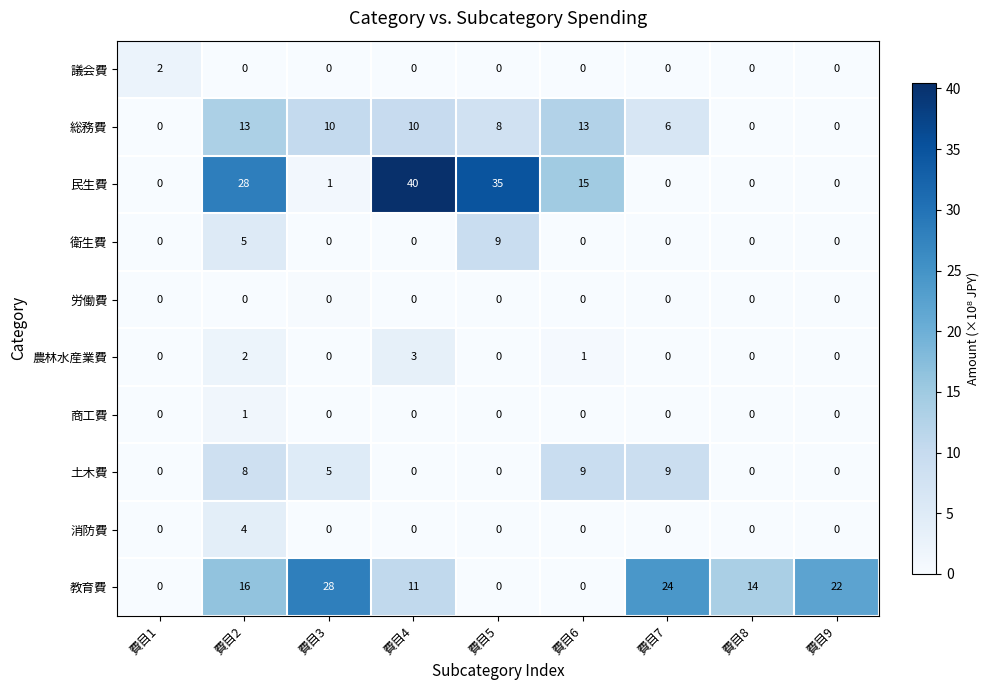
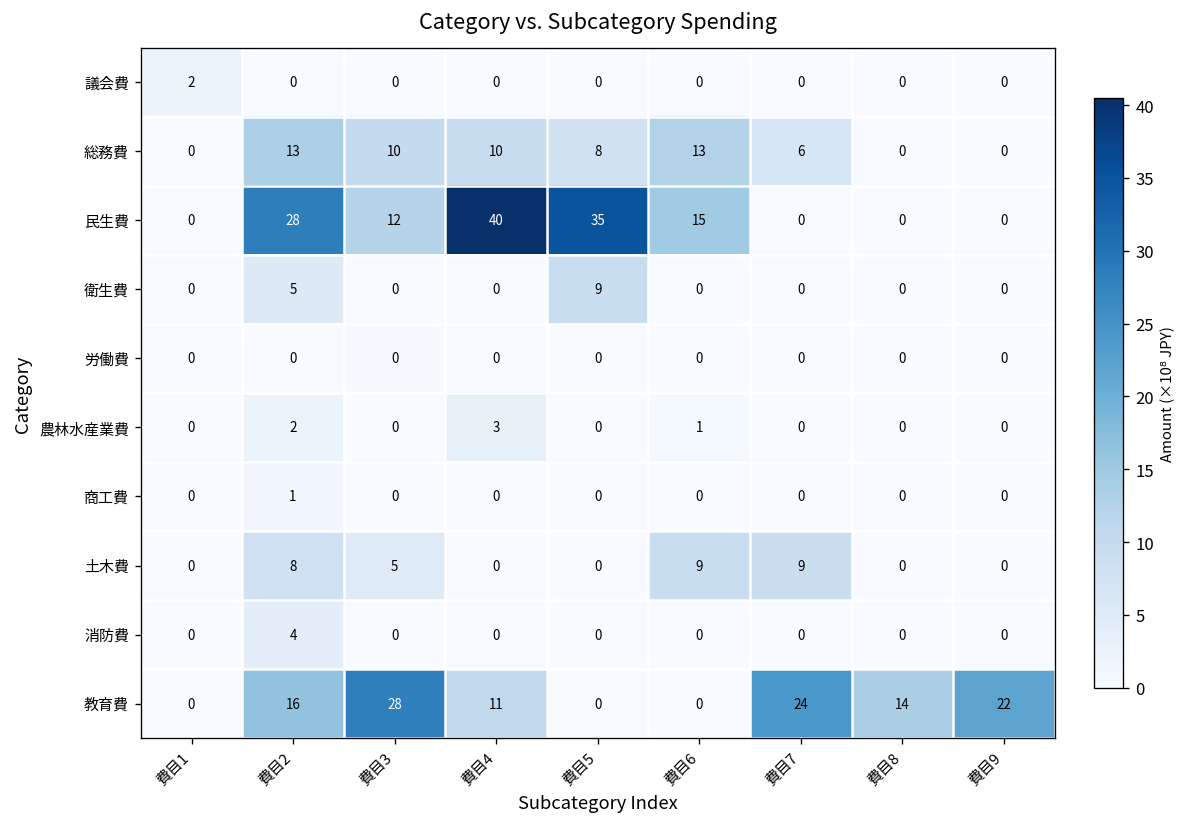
  {
    "議会費": {
      "費目1": 2,
      "費目2": 0,
      "費目3": 0,
      "費目4": 0,
      "費目5": 0,
      "費目6": 0,
      "費目7": 0,
      "費目8": 0,
      "費目9": 0
    },
    "総務費": {
      "費目1": 0,
      "費目2": 13,
      "費目3": 10,
      "費目4": 10,
      "費目5": 8,
      "費目6": 13,
      "費目7": 6,
      "費目8": 0,
      "費目9": 0
    },
    "民生費": {
      "費目1": 0,
      "費目2": 28,
-     "費目3": 1,
+     "費目3": 12,
      "費目4": 40,
      "費目5": 35,
      "費目6": 15,
      "費目7": 0,
      "費目8": 0,
      "費目9": 0
    },
    "衛生費": {
      "費目1": 0,
      "費目2": 5,
      "費目3": 0,
      "費目4": 0,
      "費目5": 9,
      "費目6": 0,
      "費目7": 0,
      "費目8": 0,
      "費目9": 0
    },
    "労働費": {
      "費目1": 0,
      "費目2": 0,
      "費目3": 0,
      "費目4": 0,
      "費目5": 0,
      "費目6": 0,
      "費目7": 0,
      "費目8": 0,
      "費目9": 0
    },
    "農林水産業費": {
      "費目1": 0,
      "費目2": 2,
      "費目3": 0,
      "費目4": 3,
      "費目5": 0,
      "費目6": 1,
      "費目7": 0,
      "費目8": 0,
      "費目9": 0
    },
    "商工費": {
      "費目1": 0,
      "費目2": 1,
      "費目3": 0,
      "費目4": 0,
      "費目5": 0,
      "費目6": 0,
      "費目7": 0,
      "費目8": 0,
      "費目9": 0
    },
    "土木費": {
      "費目1": 0,
      "費目2": 8,
      "費目3": 5,
      "費目4": 0,
      "費目5": 0,
      "費目6": 9,
      "費目7": 9,
      "費目8": 0,
      "費目9": 0
    },
    "消防費": {
      "費目1": 0,
      "費目2": 4,
      "費目3": 0,
      "費目4": 0,
      "費目5": 0,
      "費目6": 0,
      "費目7": 0,
      "費目8": 0,
      "費目9": 0
    },
    "教育費": {
      "費目1": 0,
      "費目2": 16,
      "費目3": 28,
      "費目4": 11,
      "費目5": 0,
      "費目6": 0,
      "費目7": 24,
      "費目8": 14,
      "費目9": 22
    }
  }
